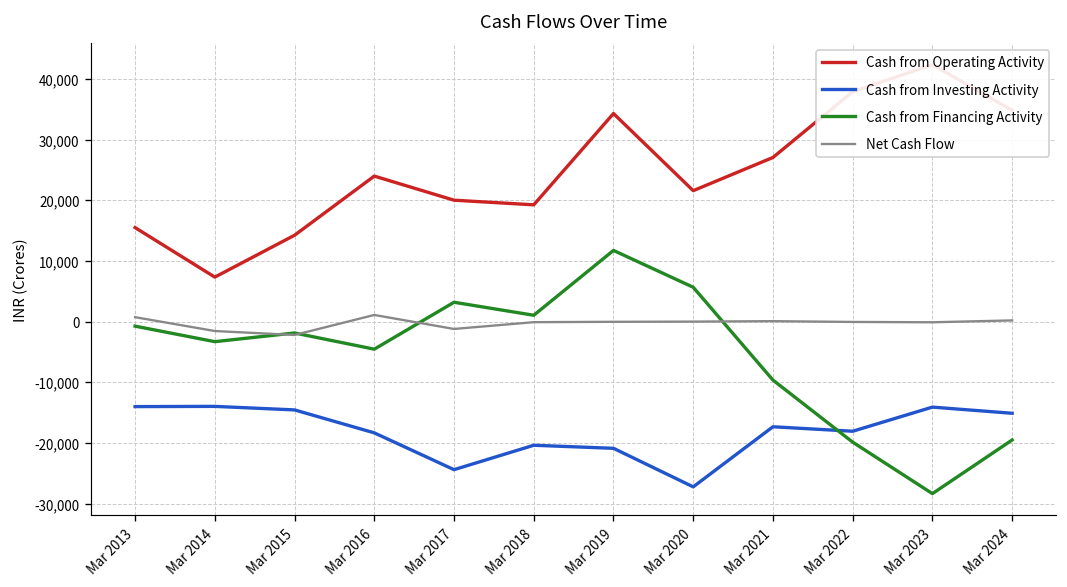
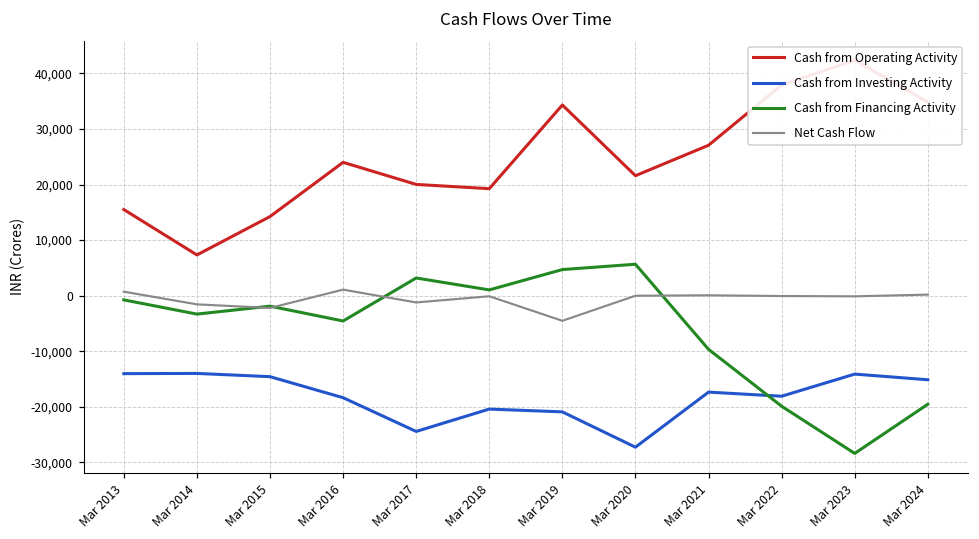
  {
    "Cash from Operating Activity": {
      "Mar 2013": "15,000",
      "Mar 2014": "7,000",
      "Mar 2015": "14,000",
      "Mar 2016": "24,000",
      "Mar 2017": "20,000",
      "Mar 2018": "19,000",
      "Mar 2019": "34,000",
      "Mar 2020": "22,000",
      "Mar 2021": "27,000"
    },
    "Cash from Investing Activity": {
      "Mar 2013": "-14,000",
      "Mar 2014": "-14,000",
      "Mar 2015": "-15,000",
      "Mar 2016": "-18,000",
      "Mar 2017": "-24,000",
      "Mar 2018": "-20,000",
      "Mar 2019": "-21,000",
      "Mar 2020": "-27,000",
      "Mar 2021": "-17,000",
      "Mar 2022": "-18,000",
      "Mar 2023": "-14,000",
      "Mar 2024": "-15,000"
    },
    "Cash from Financing Activity": {
      "Mar 2013": "-1,000",
      "Mar 2014": "-3,000",
      "Mar 2016": "-5,000",
      "Mar 2017": "3,000",
      "Mar 2018": "1,000",
-     "Mar 2019": "12,000",
+     "Mar 2019": "5,000",
      "Mar 2020": "6,000",
      "Mar 2021": "-10,000",
      "Mar 2022": "-20,000",
      "Mar 2023": "-28,000",
      "Mar 2024": "-20,000"
    },
    "Net Cash Flow": {
      "Mar 2013": "1,000",
      "Mar 2014": "-2,000",
      "Mar 2016": "1,000",
      "Mar 2017": "-1,000",
      "Mar 2018": "0",
-     "Mar 2019": "0",
+     "Mar 2019": "-5,000",
      "Mar 2020": "0",
      "Mar 2021": "0",
      "Mar 2022": "0",
      "Mar 2023": "0",
      "Mar 2024": "0"
    }
  }
